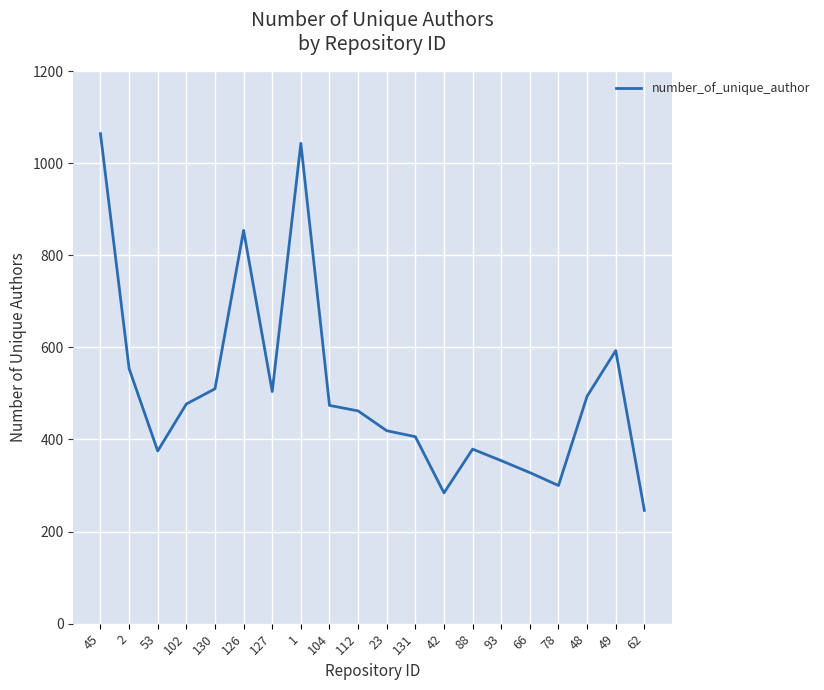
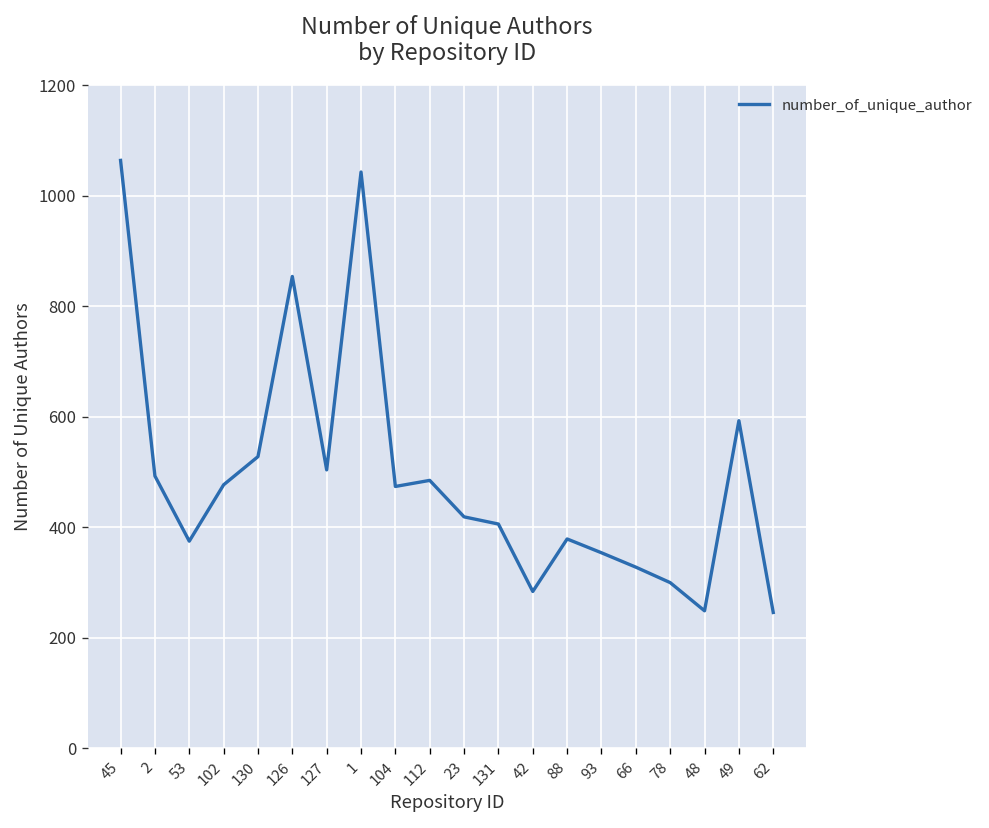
  {
    "45": 1060,
-   "2": 550,
+   "2": 490,
    "53": 380,
    "102": 480,
-   "130": 510,
+   "130": 530,
    "126": 850,
    "127": 500,
    "1": 1040,
    "104": 470,
-   "112": 460,
+   "112": 490,
    "23": 420,
    "131": 410,
    "42": 280,
    "88": 380,
    "93": 350,
    "66": 330,
    "78": 300,
-   "48": 490,
+   "48": 250,
    "49": 590,
    "62": 250
  }
